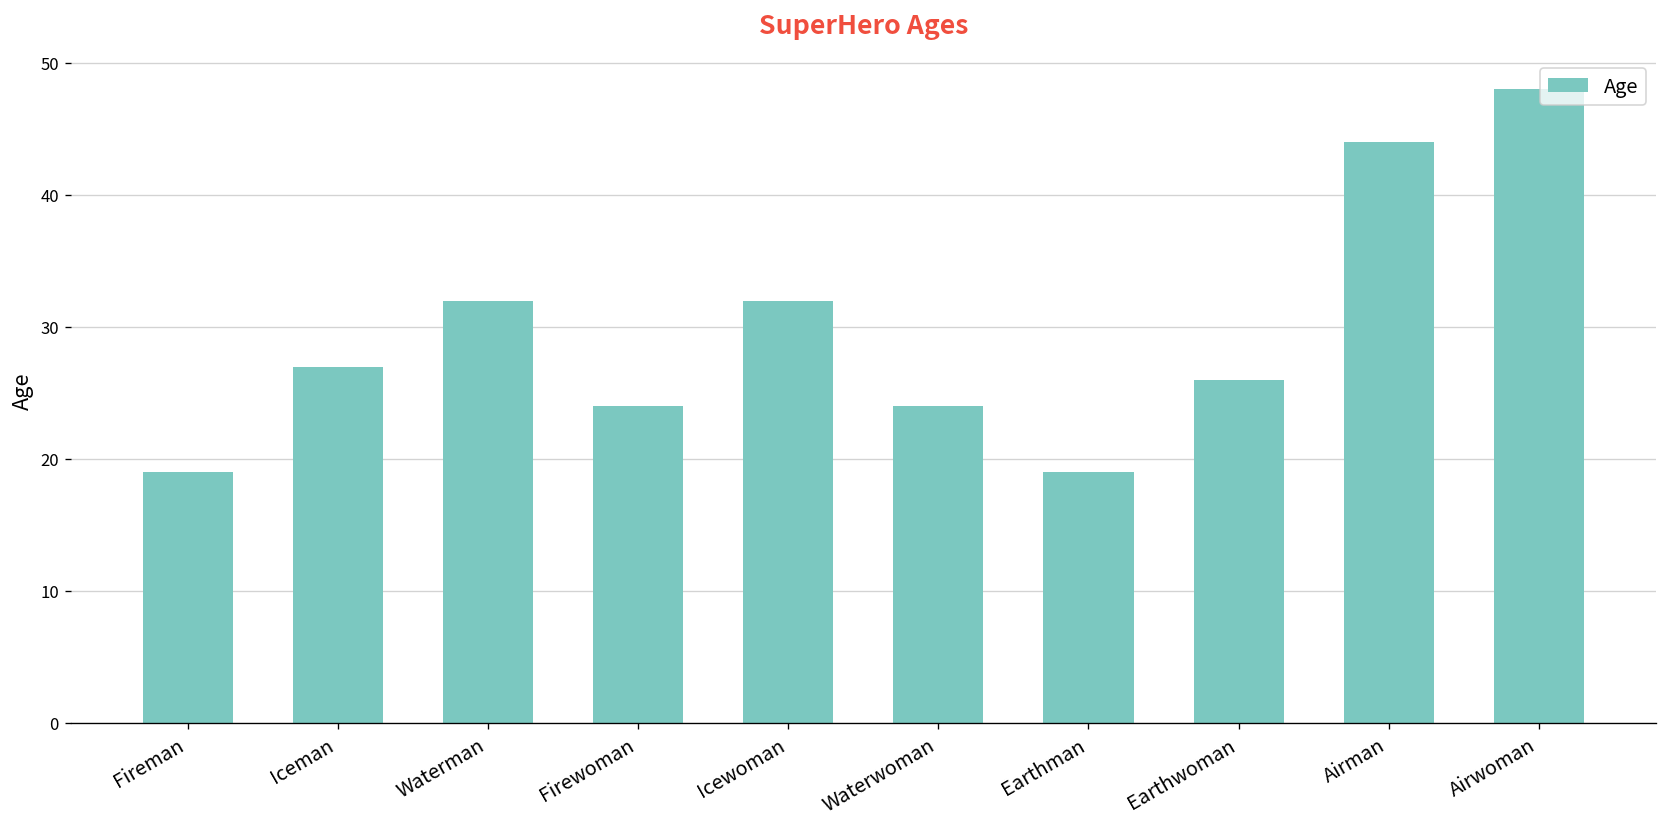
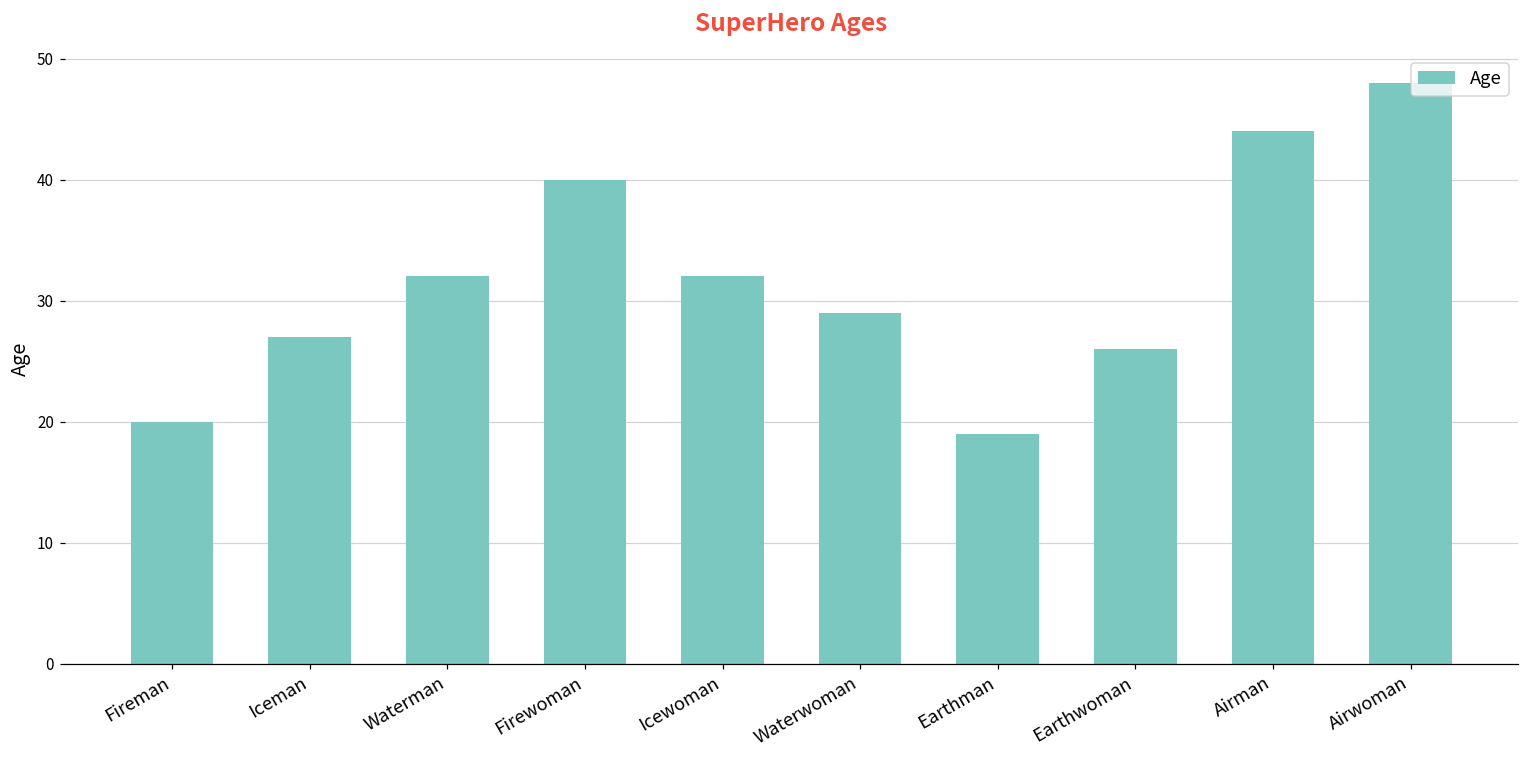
  {
-   "Fireman": 19,
+   "Fireman": 20,
    "Iceman": 27,
    "Waterman": 32,
-   "Firewoman": 24,
+   "Firewoman": 40,
    "Icewoman": 32,
-   "Waterwoman": 24,
+   "Waterwoman": 29,
    "Earthman": 19,
    "Earthwoman": 26,
    "Airman": 44,
    "Airwoman": 48
  }
